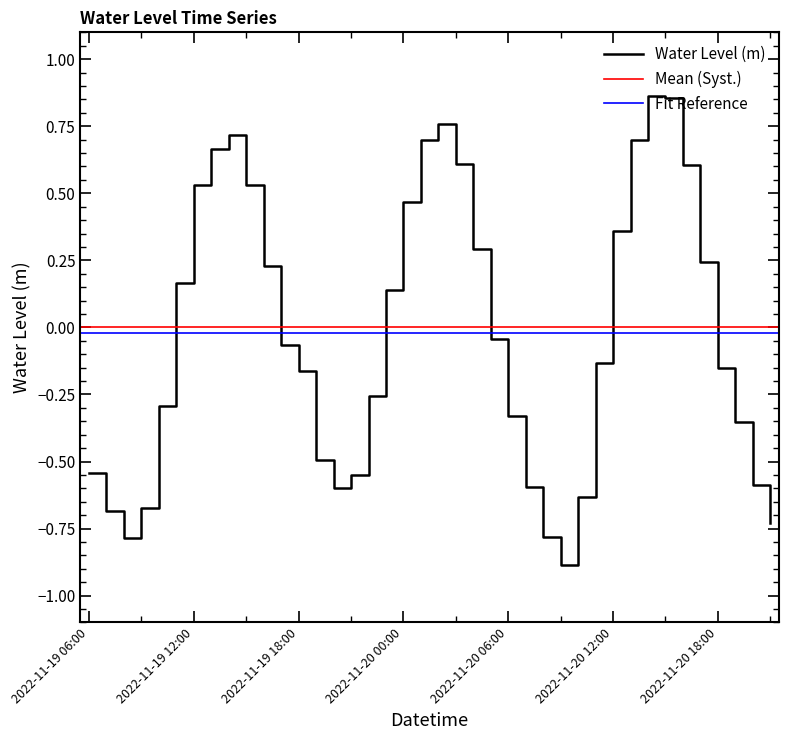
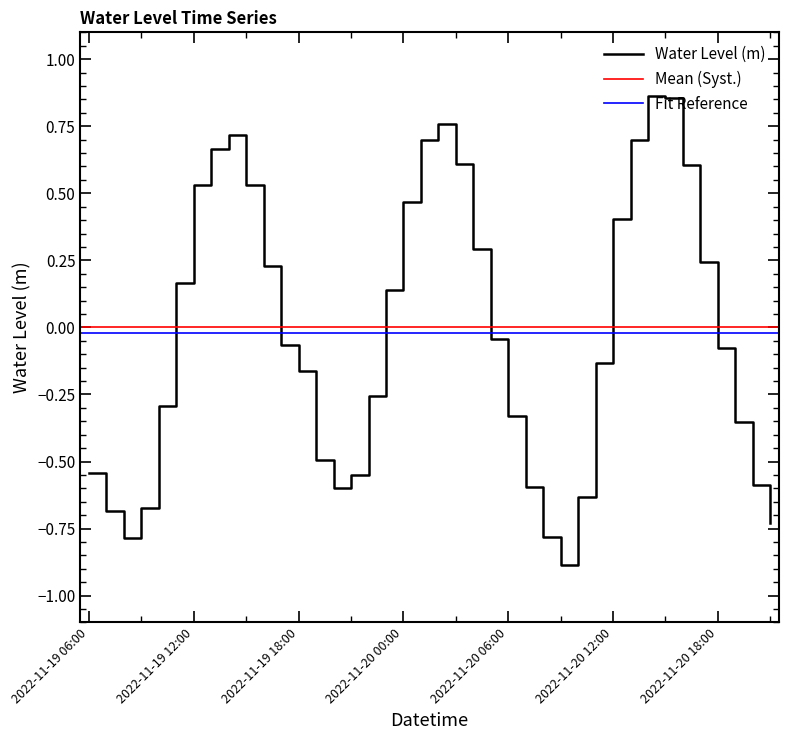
  {
    "2022-11-19 06:00": -0.54,
    "2022-11-19 12:00": 0.53,
    "2022-11-19 18:00": -0.16,
    "2022-11-20 00:00": 0.47,
    "2022-11-20 06:00": -0.33,
-   "2022-11-20 12:00": 0.36,
-   "2022-11-20 18:00": -0.15
+   "2022-11-20 12:00": 0.41,
+   "2022-11-20 18:00": -0.08
  }
